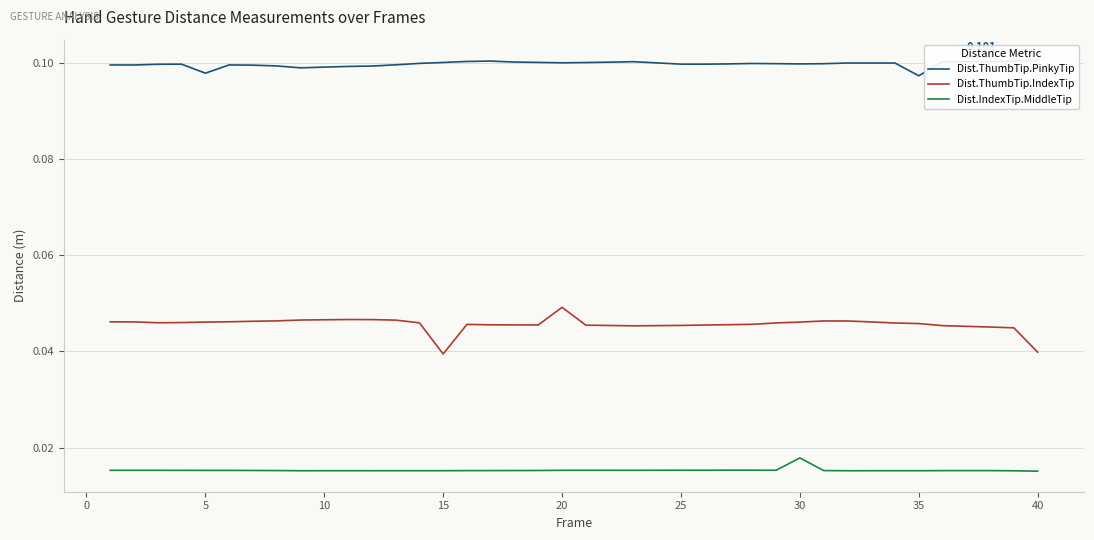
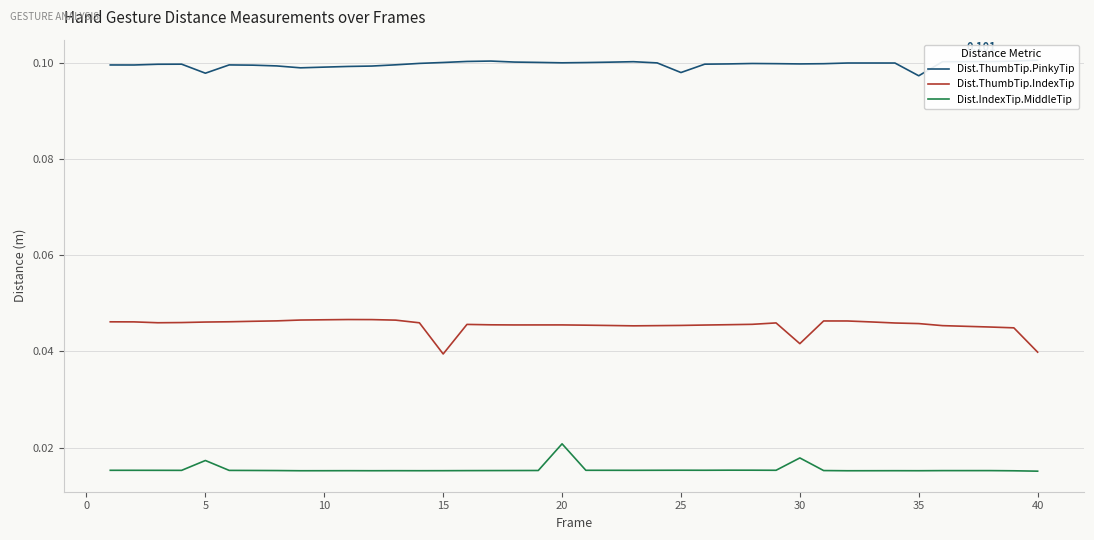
  {
    "Dist.ThumbTip.PinkyTip": {
      "5": 0.098,
      "10": 0.099,
      "15": 0.100,
      "20": 0.100,
-     "25": 0.100,
+     "25": 0.098,
      "30": 0.100,
      "35": 0.097
    },
    "Dist.ThumbTip.IndexTip": {
      "5": 0.046,
      "10": 0.047,
      "15": 0.039,
-     "20": 0.049,
+     "20": 0.046,
      "25": 0.045,
-     "30": 0.046,
+     "30": 0.042,
      "35": 0.046,
      "40": 0.040
    },
    "Dist.IndexTip.MiddleTip": {
-     "5": 0.015,
+     "5": 0.017,
      "10": 0.015,
      "15": 0.015,
-     "20": 0.015,
+     "20": 0.021,
      "25": 0.015,
      "30": 0.018,
      "35": 0.015,
      "40": 0.015
    }
  }
